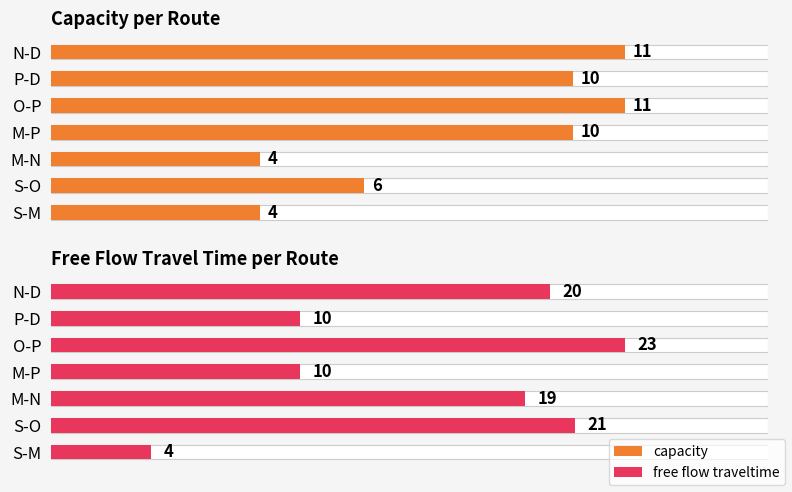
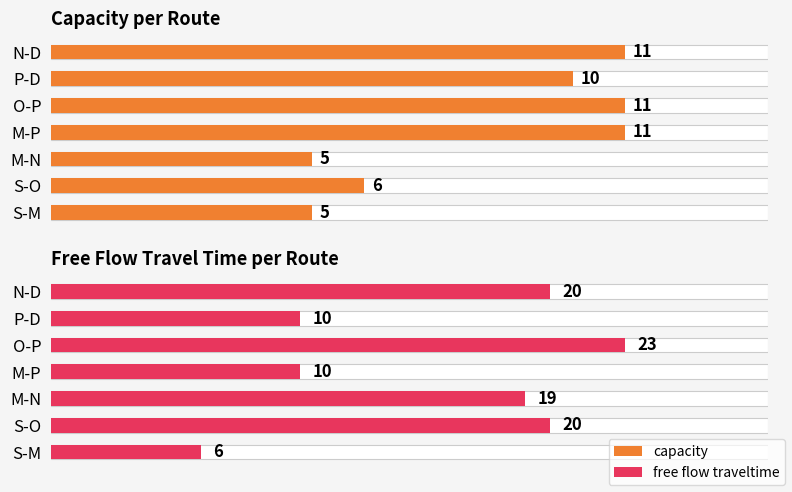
  {
    "Capacity per Route": {
      "capacity": {
-       "M-P": 10,
-       "M-N": 4,
-       "S-M": 4
+       "M-P": 11,
+       "M-N": 5,
+       "S-M": 5
      }
    },
    "Free Flow Travel Time per Route": {
      "free flow traveltime": {
-       "S-O": 21,
-       "S-M": 4
+       "S-O": 20,
+       "S-M": 6
      }
    }
  }
